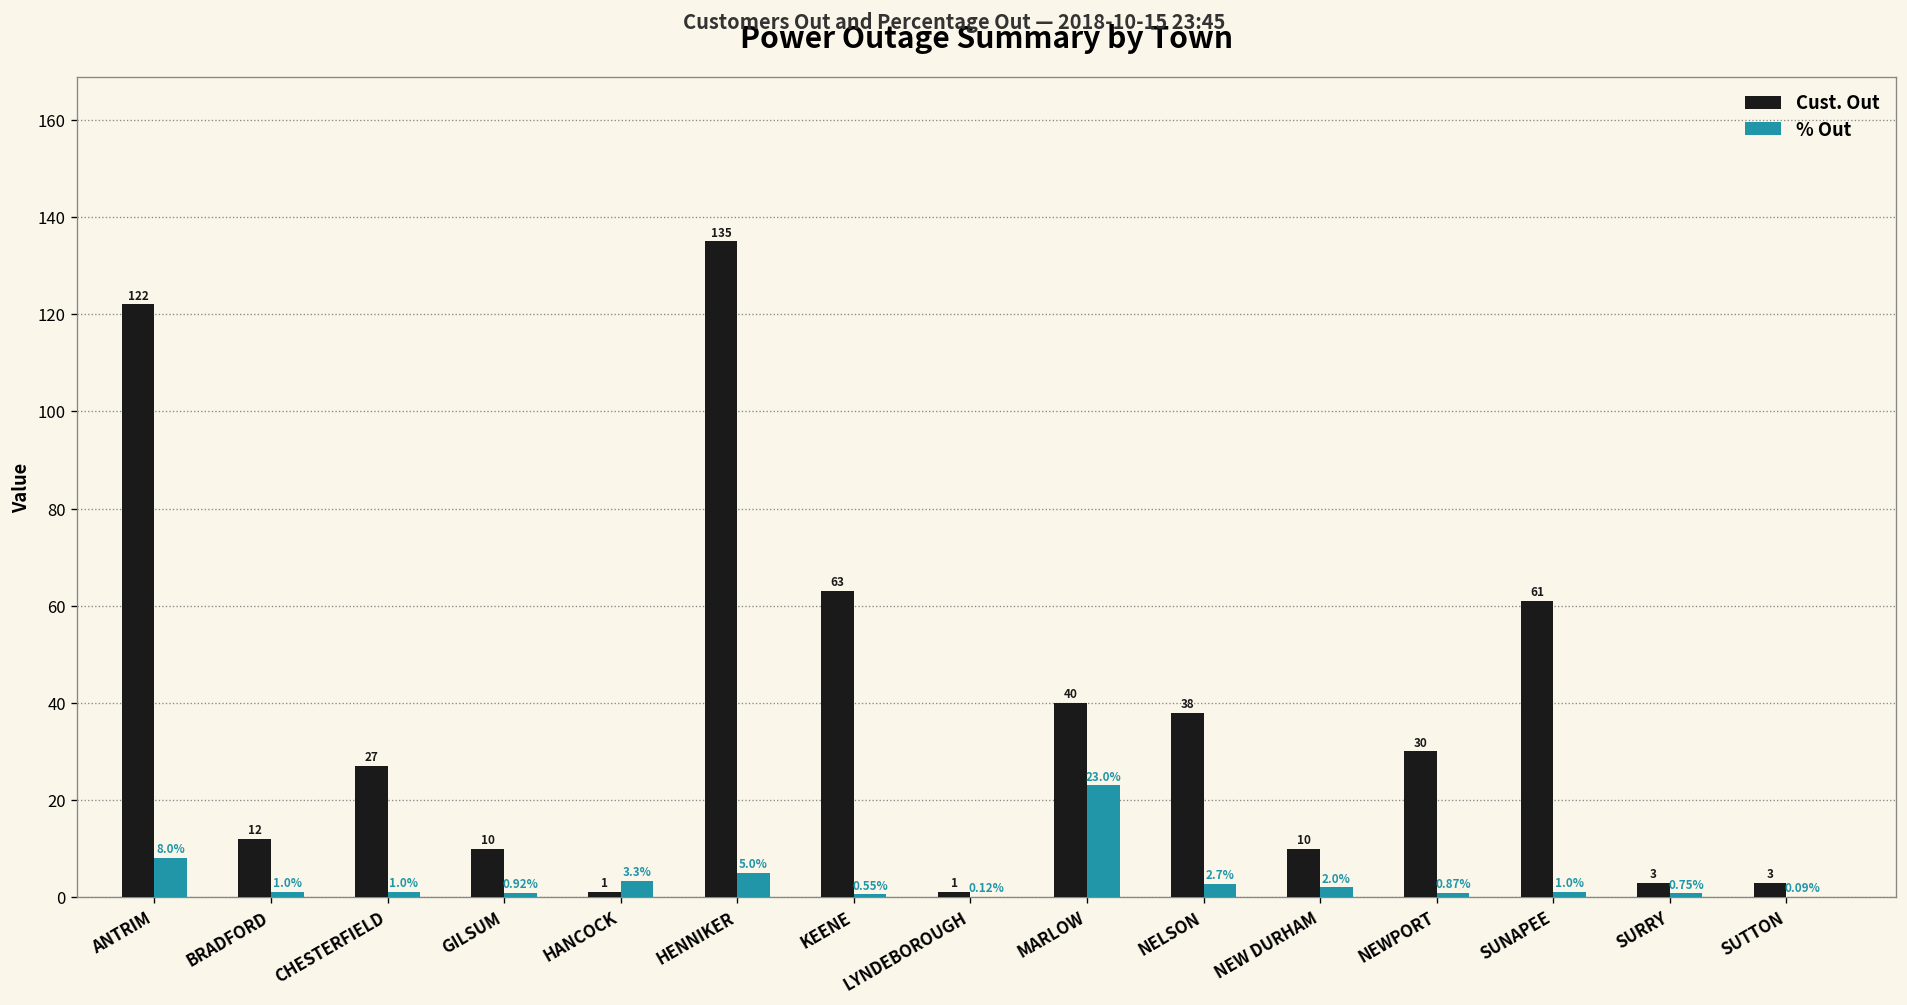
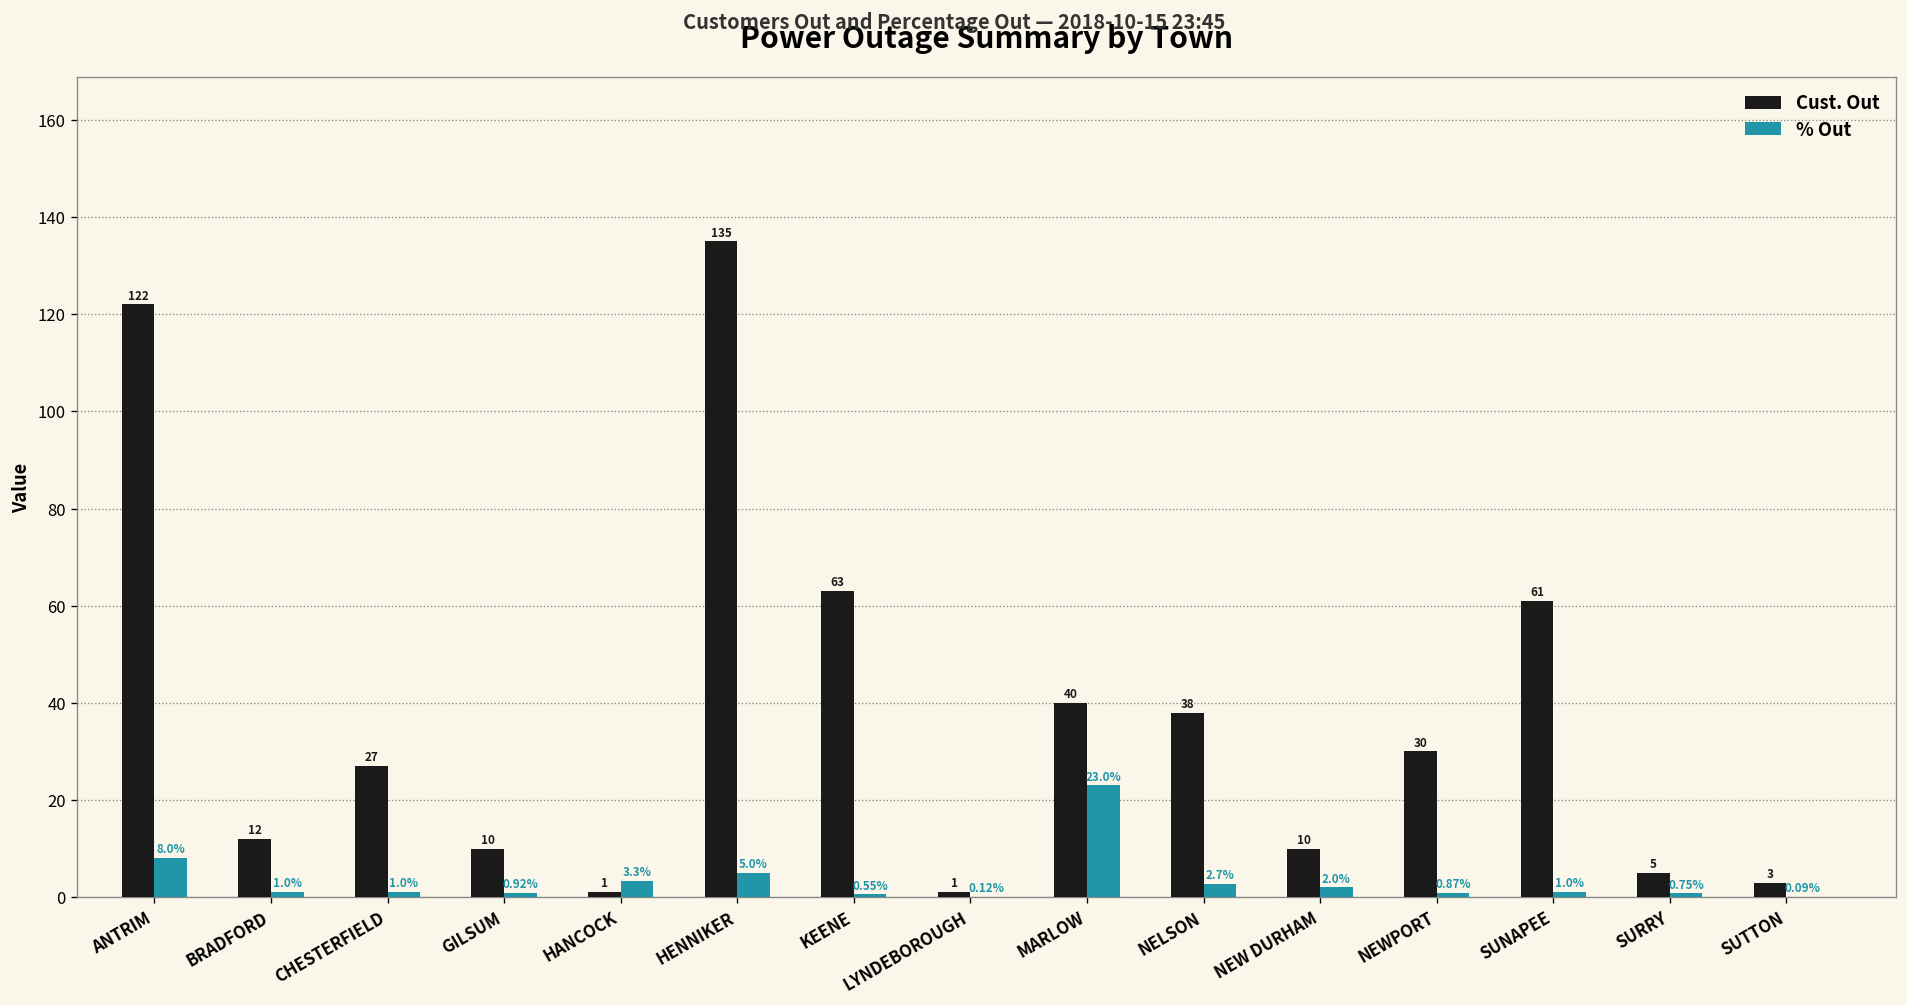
  {
    "Cust. Out": {
      "ANTRIM": "122",
      "BRADFORD": "12",
      "CHESTERFIELD": "27",
      "GILSUM": "10",
      "HANCOCK": "1",
      "HENNIKER": "135",
      "KEENE": "63",
      "LYNDEBOROUGH": "1",
      "MARLOW": "40",
      "NELSON": "38",
      "NEW DURHAM": "10",
      "NEWPORT": "30",
      "SUNAPEE": "61",
-     "SURRY": "3",
+     "SURRY": "5",
      "SUTTON": "3"
    },
    "% Out": {
      "ANTRIM": "8.0%",
      "BRADFORD": "1.0%",
      "CHESTERFIELD": "1.0%",
      "GILSUM": "0.92%",
      "HANCOCK": "3.3%",
      "HENNIKER": "5.0%",
      "KEENE": "0.55%",
      "LYNDEBOROUGH": "0.12%",
      "MARLOW": "23.0%",
      "NELSON": "2.7%",
      "NEW DURHAM": "2.0%",
      "NEWPORT": "0.87%",
      "SUNAPEE": "1.0%",
      "SURRY": "0.75%",
      "SUTTON": "0.09%"
    }
  }
